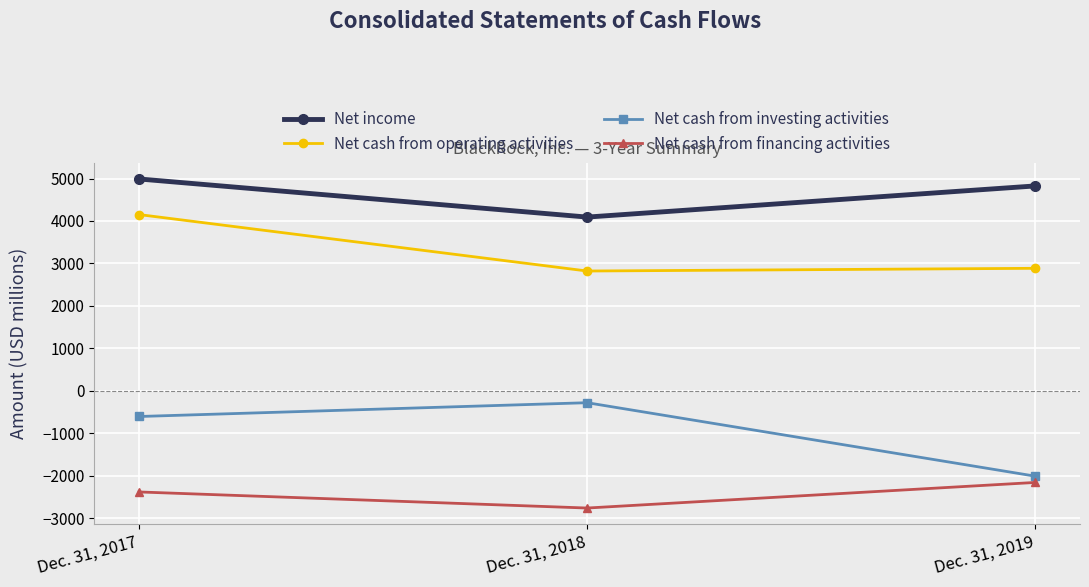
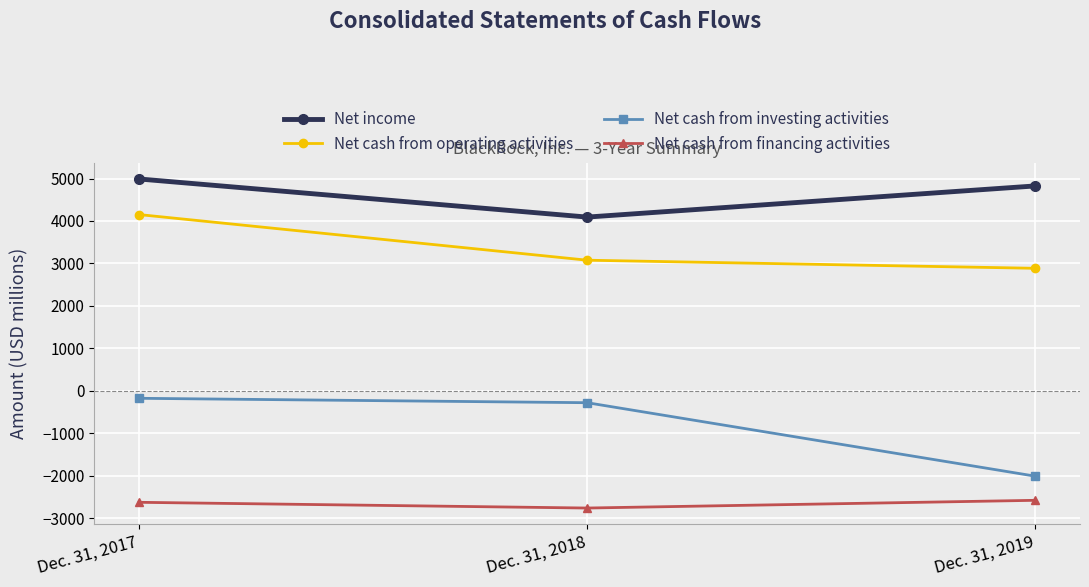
  {
    "Net income": {
      "Dec. 31, 2017": 5000,
      "Dec. 31, 2018": 4100,
      "Dec. 31, 2019": 4800
    },
    "Net cash from operating activities": {
      "Dec. 31, 2017": 4200,
-     "Dec. 31, 2018": 2800,
+     "Dec. 31, 2018": 3100,
      "Dec. 31, 2019": 2900
    },
    "Net cash from investing activities": {
-     "Dec. 31, 2017": -600,
+     "Dec. 31, 2017": -200,
      "Dec. 31, 2018": -300,
      "Dec. 31, 2019": -2000
    },
    "Net cash from financing activities": {
-     "Dec. 31, 2017": -2400,
+     "Dec. 31, 2017": -2600,
      "Dec. 31, 2018": -2800,
-     "Dec. 31, 2019": -2200
+     "Dec. 31, 2019": -2600
    }
  }
